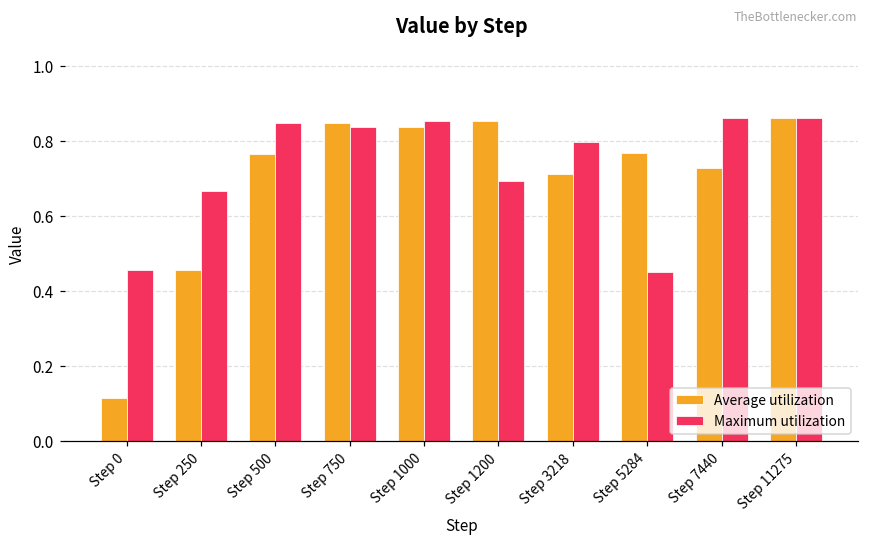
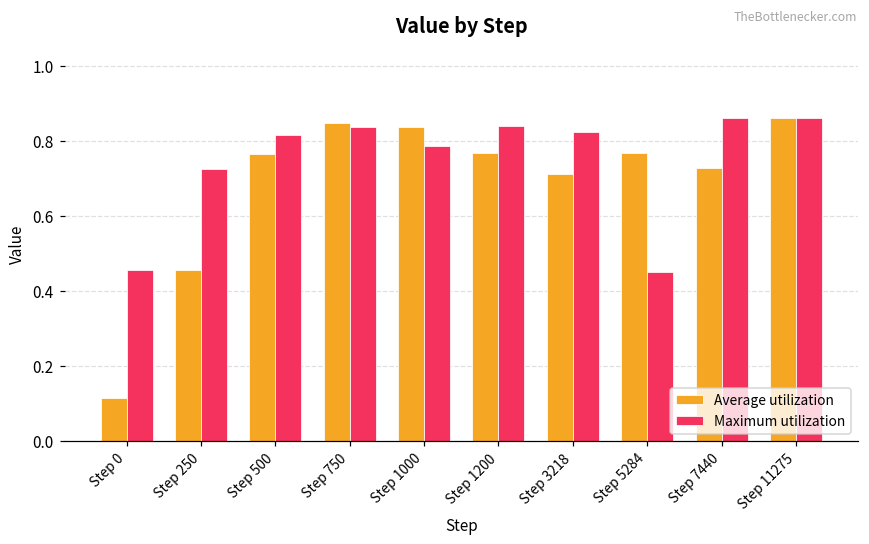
  {
    "Average utilization": {
      "Step 0": 0.11,
      "Step 250": 0.46,
      "Step 500": 0.77,
      "Step 750": 0.85,
      "Step 1000": 0.84,
-     "Step 1200": 0.85,
+     "Step 1200": 0.77,
      "Step 3218": 0.71,
      "Step 5284": 0.77,
      "Step 7440": 0.73,
      "Step 11275": 0.86
    },
    "Maximum utilization": {
      "Step 0": 0.46,
-     "Step 250": 0.67,
-     "Step 500": 0.85,
+     "Step 250": 0.73,
+     "Step 500": 0.82,
      "Step 750": 0.84,
-     "Step 1000": 0.85,
-     "Step 1200": 0.69,
-     "Step 3218": 0.80,
+     "Step 1000": 0.79,
+     "Step 1200": 0.84,
+     "Step 3218": 0.82,
      "Step 5284": 0.45,
      "Step 7440": 0.86,
      "Step 11275": 0.86
    }
  }
